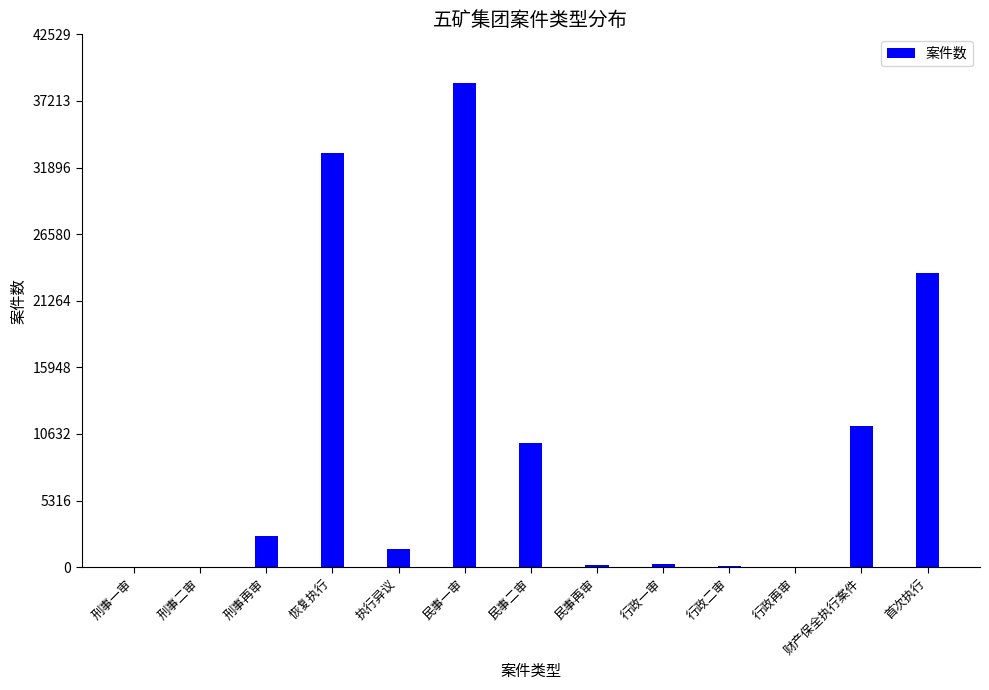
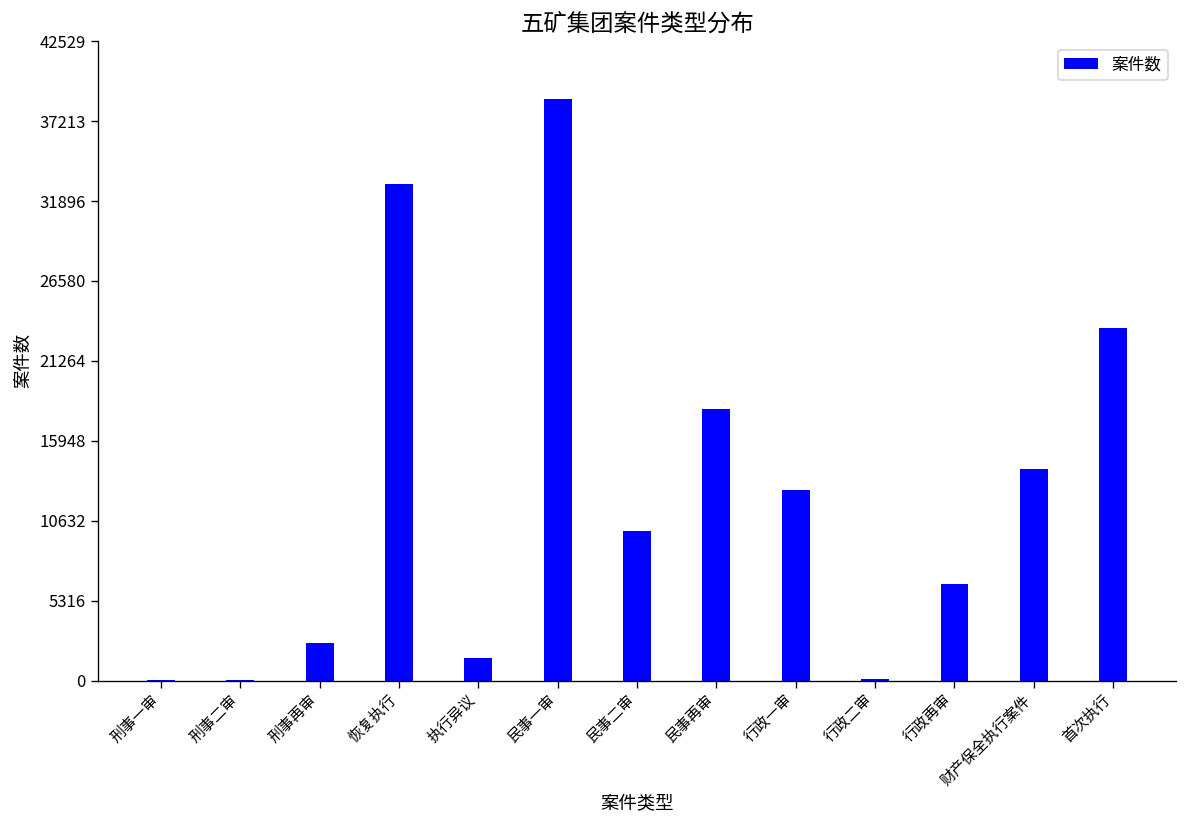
  {
    "刑事再审": 2500,
    "恢复执行": 33100,
    "执行异议": 1500,
    "民事一审": 38700,
    "民事二审": 9900,
-   "民事再审": 200,
-   "行政一审": 200,
-   "行政再审": 0,
-   "财产保全执行案件": 11300,
+   "民事再审": 18100,
+   "行政一审": 12700,
+   "行政再审": 6400,
+   "财产保全执行案件": 14100,
    "首次执行": 23500
  }
